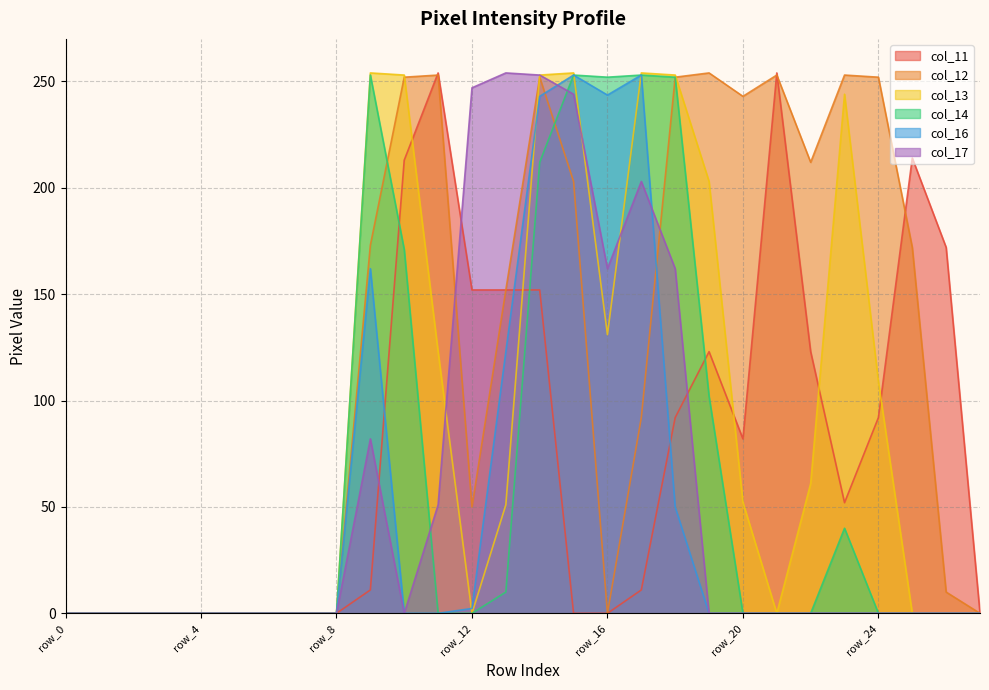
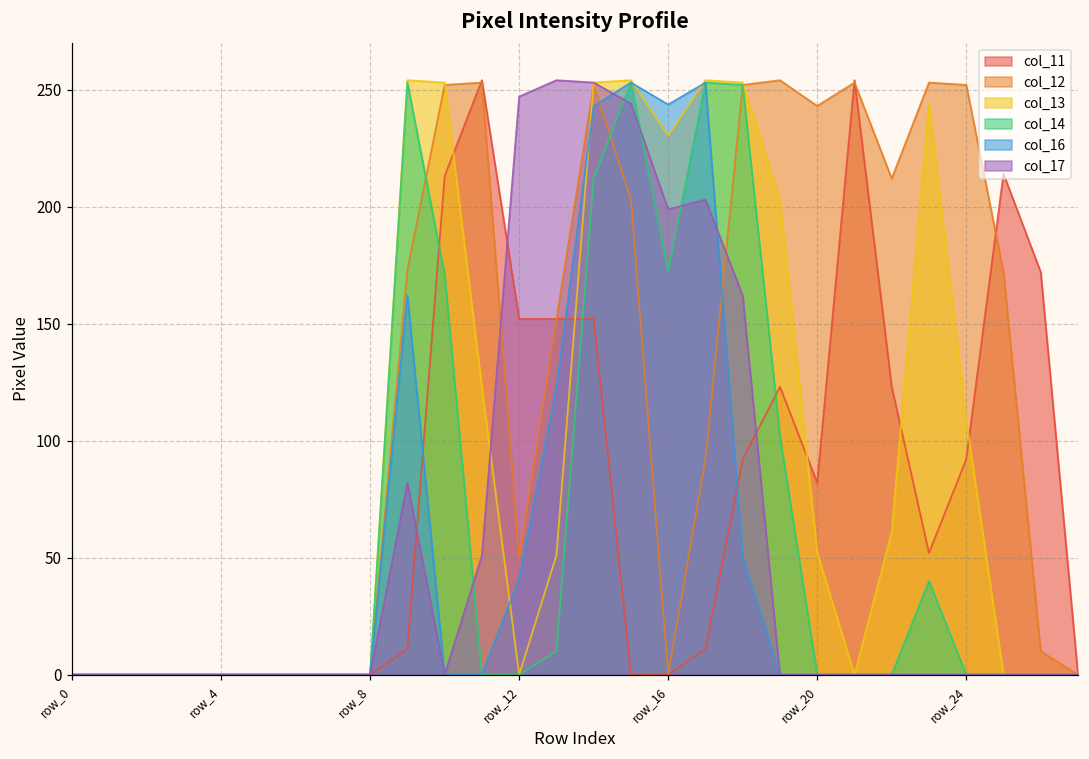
  {
    "col_13": {
-     "row_16": 131,
+     "row_16": 230,
      "row_20": 52,
      "row_24": 109
    },
    "col_14": {
-     "row_16": 252
+     "row_16": 172
    },
    "col_16": {
-     "row_12": 2,
+     "row_12": 41,
      "row_16": 244
    },
    "col_17": {
      "row_12": 247,
-     "row_16": 162
+     "row_16": 199
    }
  }
